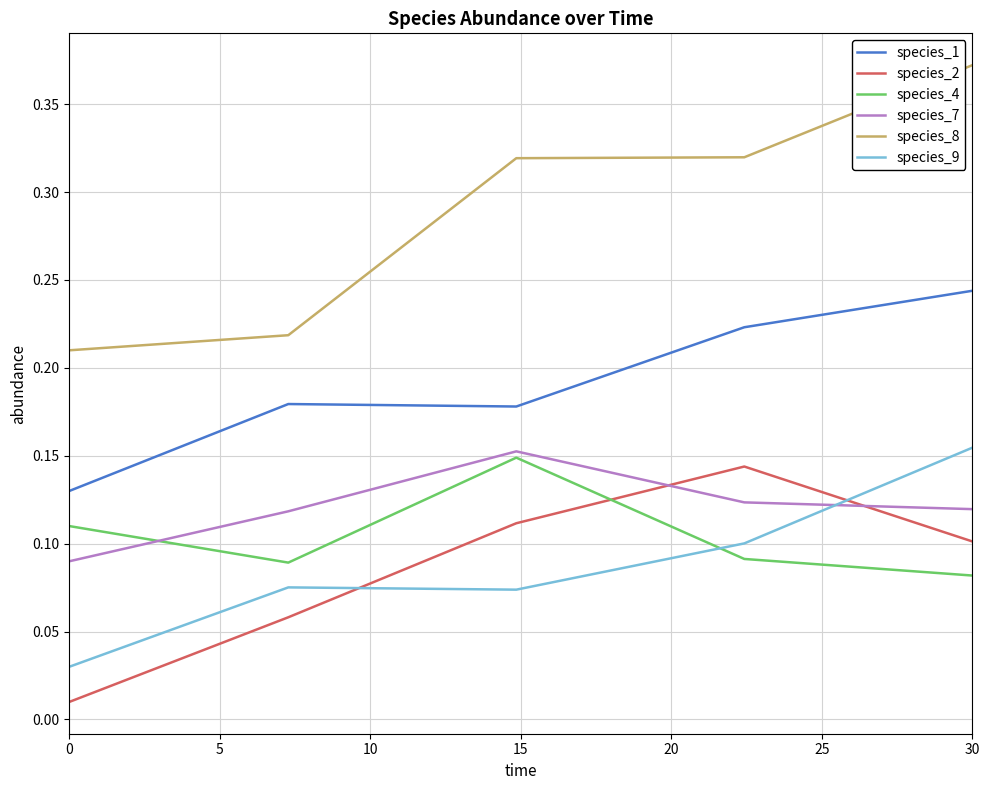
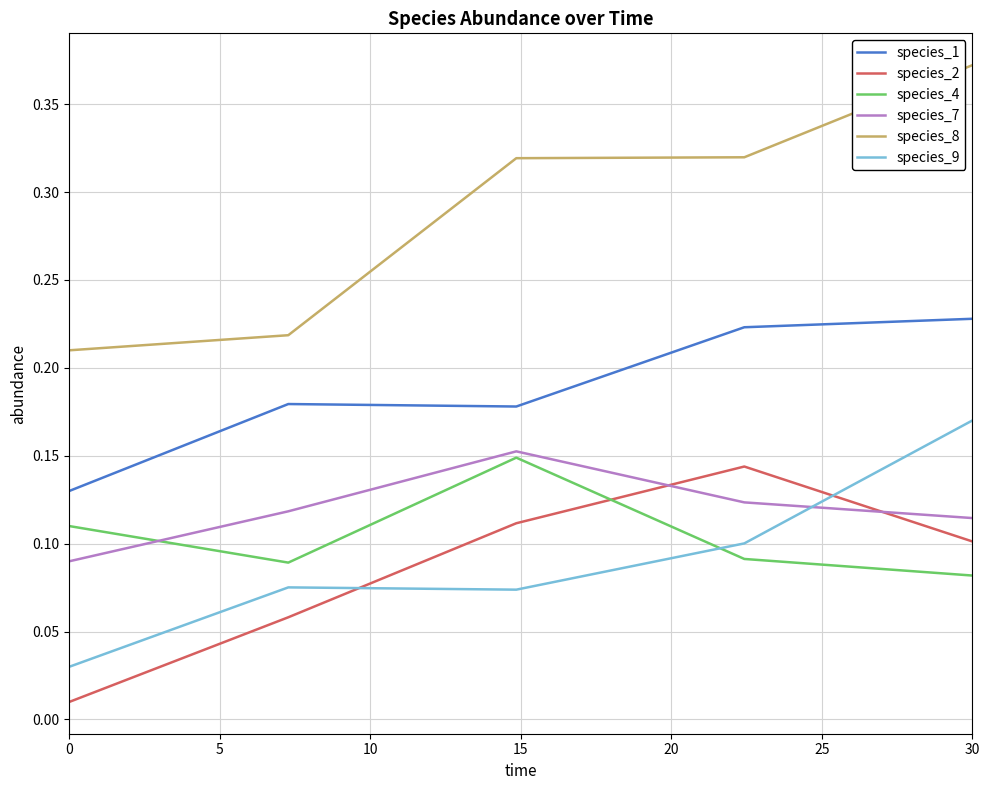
  {
    "species_1": {
      "0": 0.130,
-     "30": 0.244
+     "30": 0.228
    },
    "species_2": {
      "0": 0.010,
      "30": 0.101
    },
    "species_4": {
      "0": 0.110,
      "30": 0.082
    },
    "species_7": {
      "0": 0.090,
-     "30": 0.120
+     "30": 0.115
    },
    "species_8": {
      "0": 0.210,
      "30": 0.372
    },
    "species_9": {
      "0": 0.030,
-     "30": 0.155
+     "30": 0.170
    }
  }
